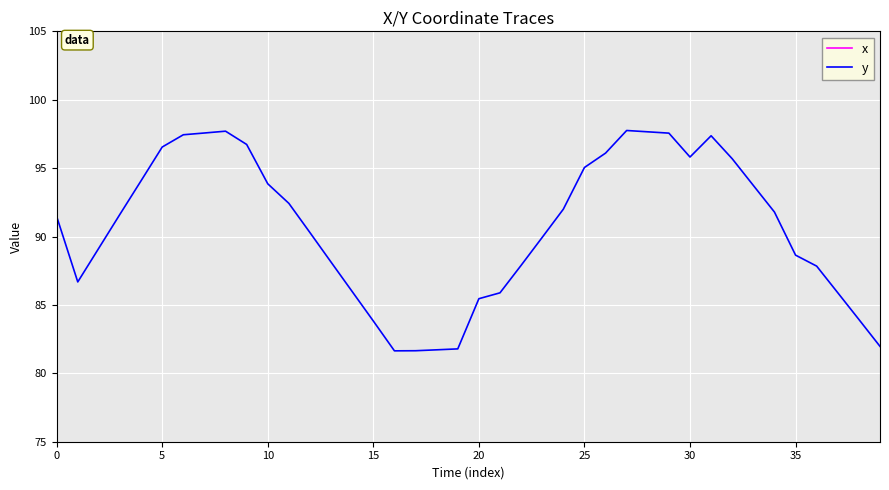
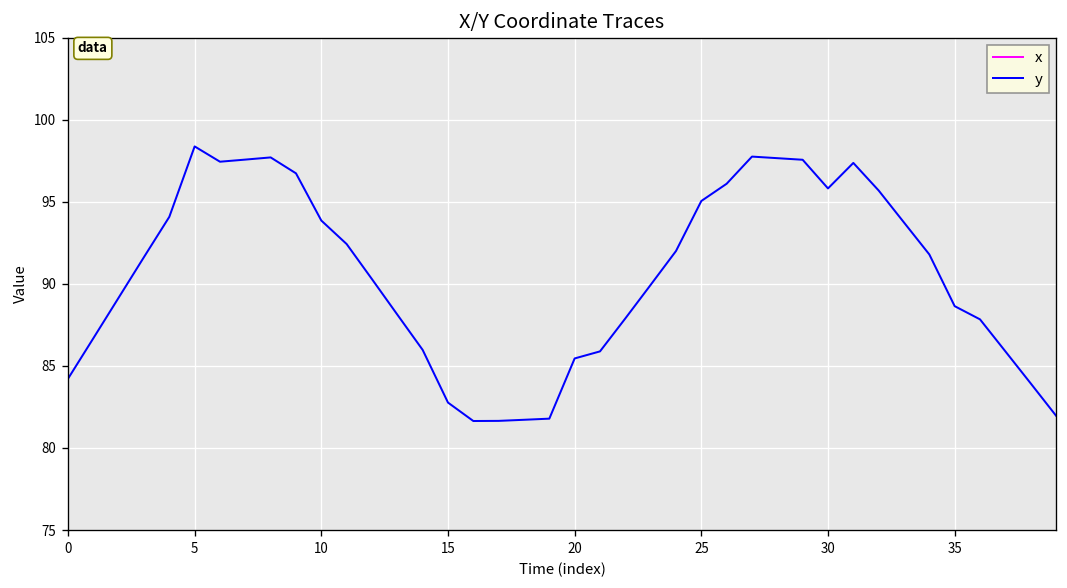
  {
    "y": {
-     "0": 91.5,
-     "5": 96.5,
+     "0": 84.2,
+     "5": 98.4,
      "10": 93.9,
-     "15": 83.8,
+     "15": 82.8,
      "20": 85.5,
      "25": 95.0,
      "30": 95.8,
      "35": 88.6
    }
  }
